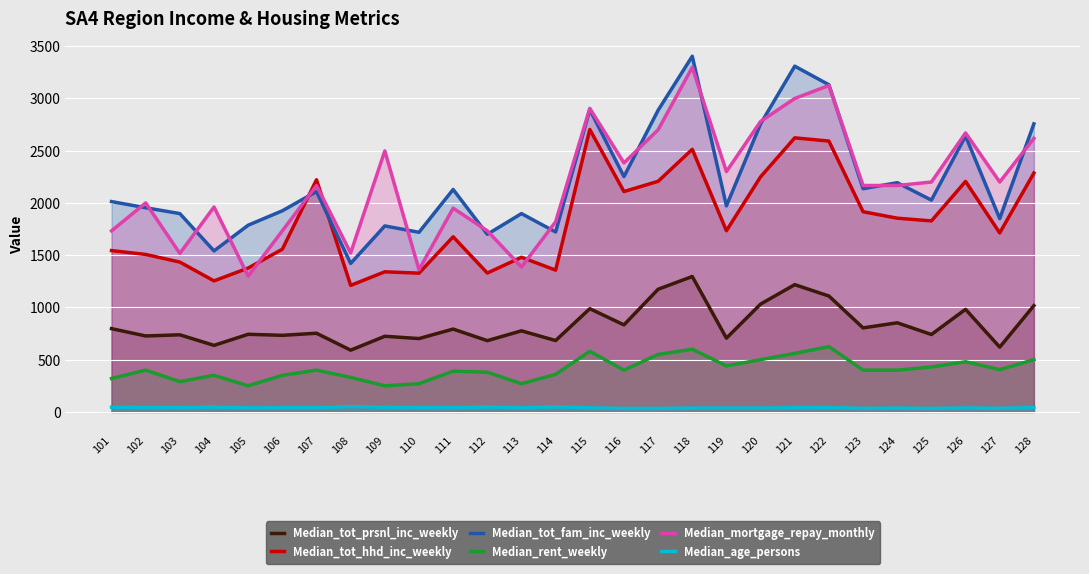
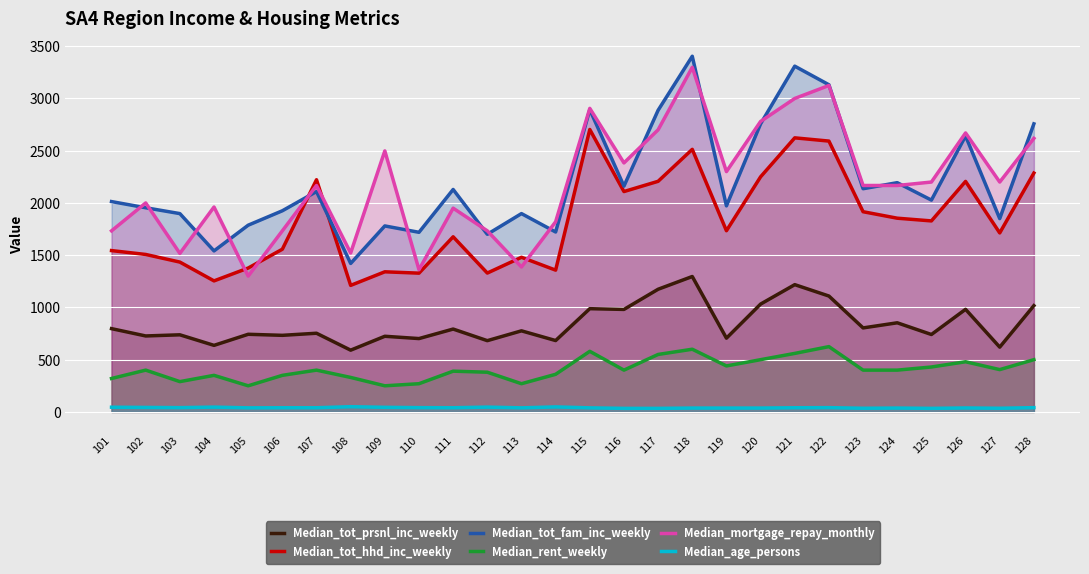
  {
    "Median_tot_prsnl_inc_weekly": {
      "101": 800,
      "102": 730,
      "103": 740,
      "104": 640,
      "105": 740,
      "106": 730,
      "107": 750,
      "108": 590,
      "109": 720,
      "110": 700,
      "111": 790,
      "112": 680,
      "113": 780,
      "114": 680,
      "115": 990,
-     "116": 830,
+     "116": 980,
      "117": 1170,
      "118": 1300,
      "119": 710,
      "120": 1030,
      "121": 1220,
      "122": 1110,
      "123": 800,
      "124": 850,
      "125": 740,
      "126": 980,
      "127": 620,
      "128": 1020
    },
    "Median_tot_hhd_inc_weekly": {
      "101": 1540,
      "102": 1510,
      "103": 1430,
      "104": 1250,
      "105": 1380,
      "106": 1560,
      "107": 2220,
      "108": 1210,
      "109": 1340,
      "110": 1330,
      "111": 1680,
      "112": 1330,
      "113": 1480,
      "114": 1360,
      "115": 2700,
      "116": 2110,
      "117": 2210,
      "118": 2510,
      "119": 1730,
      "120": 2250,
      "121": 2620,
      "122": 2590,
      "123": 1920,
      "124": 1850,
      "125": 1830,
      "126": 2210,
      "127": 1710,
      "128": 2290
    },
    "Median_tot_fam_inc_weekly": {
      "101": 2010,
      "102": 1950,
      "103": 1900,
      "104": 1540,
      "105": 1790,
      "106": 1930,
      "107": 2110,
      "108": 1420,
      "109": 1780,
      "110": 1720,
      "111": 2130,
      "112": 1700,
      "113": 1900,
      "114": 1720,
-     "116": 2250,
+     "116": 2160,
      "117": 2890,
      "118": 3400,
      "119": 1970,
      "121": 3310,
      "123": 2140,
      "124": 2190,
      "125": 2030,
      "126": 2640,
      "127": 1850,
      "128": 2760
    },
    "Median_rent_weekly": {
      "101": 320,
      "102": 400,
      "103": 290,
      "104": 350,
      "105": 250,
      "106": 350,
      "107": 400,
      "108": 330,
      "109": 250,
      "110": 270,
      "111": 390,
      "112": 380,
      "113": 270,
      "114": 360,
      "115": 580,
      "116": 400,
      "117": 550,
      "118": 600,
      "119": 440,
      "120": 500,
      "121": 560,
      "122": 630,
      "123": 400,
      "124": 400,
      "125": 430,
      "126": 480,
      "127": 410,
      "128": 500
    },
    "Median_mortgage_repay_monthly": {
      "101": 1730,
      "102": 2000,
      "103": 1520,
      "104": 1960,
      "105": 1300,
      "106": 1730,
      "107": 2170,
      "108": 1520,
      "109": 2500,
      "110": 1360,
      "111": 1950,
      "112": 1730,
      "113": 1390,
      "114": 1820,
      "116": 2380,
      "117": 2700,
      "118": 3300,
      "119": 2300,
      "121": 3000,
      "123": 2170,
      "124": 2170,
      "125": 2200,
      "126": 2670,
      "127": 2200,
      "128": 2620
    },
    "Median_age_persons": {
      "101": 50,
      "102": 40,
      "103": 40,
      "104": 50,
      "105": 40,
      "106": 40,
      "107": 40,
      "108": 50,
      "109": 40,
      "110": 40,
      "111": 40,
      "112": 50,
      "113": 40,
      "114": 50,
      "115": 40,
      "116": 30,
      "117": 30,
      "118": 40,
      "119": 40,
      "120": 40,
      "121": 40,
      "122": 40,
      "123": 40,
      "124": 40,
      "125": 30,
      "126": 40,
      "127": 40,
      "128": 40
    }
  }
